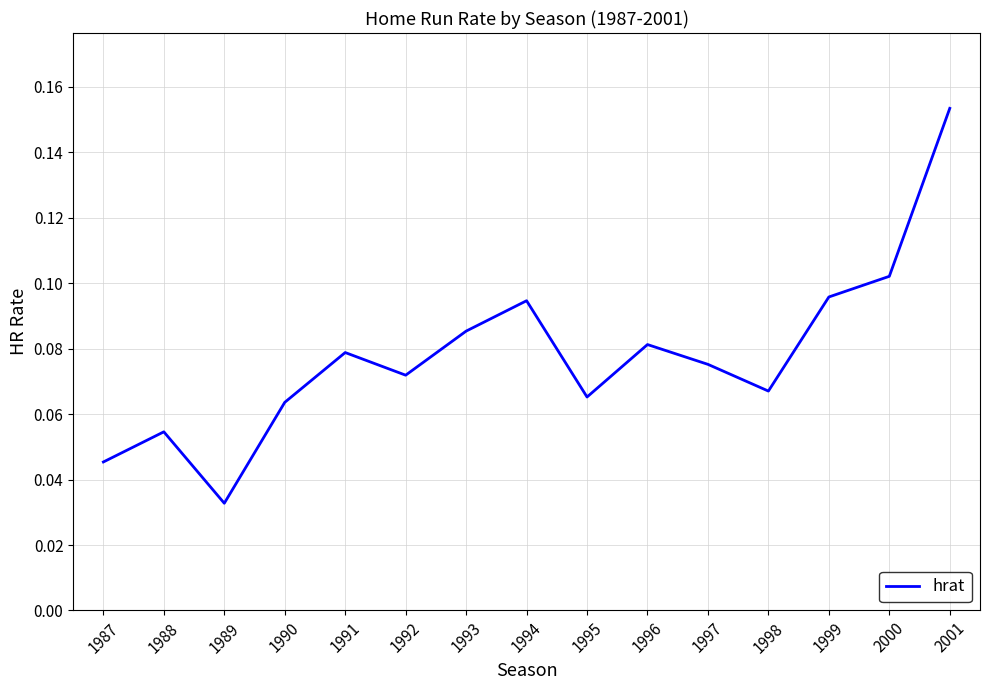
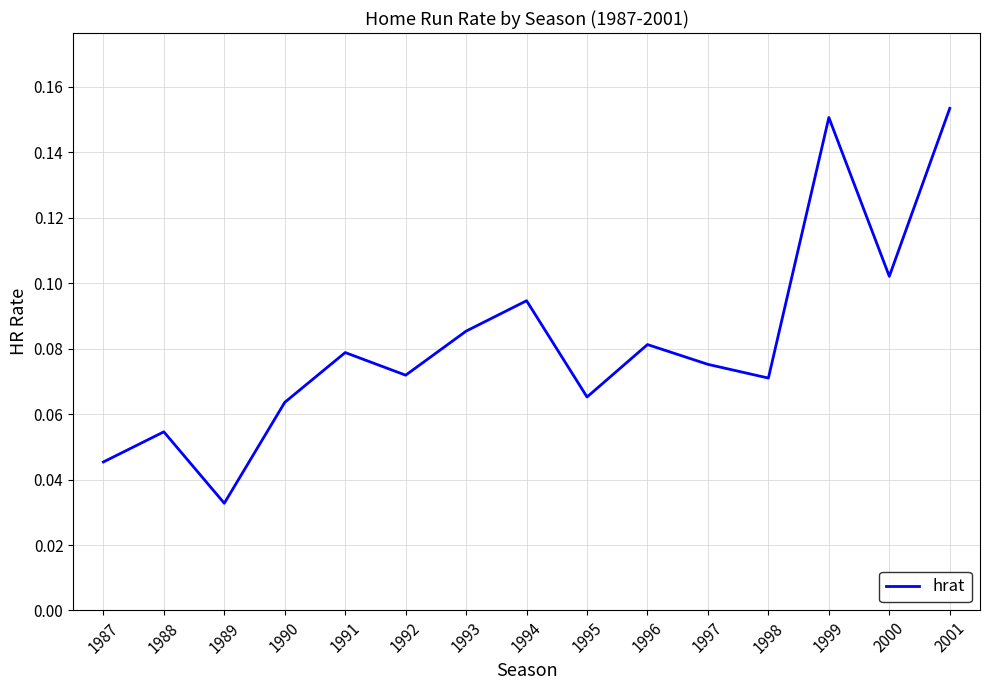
  {
    "1987": 0.045,
    "1988": 0.055,
    "1989": 0.033,
    "1990": 0.064,
    "1991": 0.079,
    "1992": 0.072,
    "1993": 0.085,
    "1994": 0.095,
    "1995": 0.065,
    "1996": 0.081,
    "1997": 0.075,
-   "1998": 0.067,
-   "1999": 0.096,
+   "1998": 0.071,
+   "1999": 0.151,
    "2000": 0.102,
    "2001": 0.153
  }
